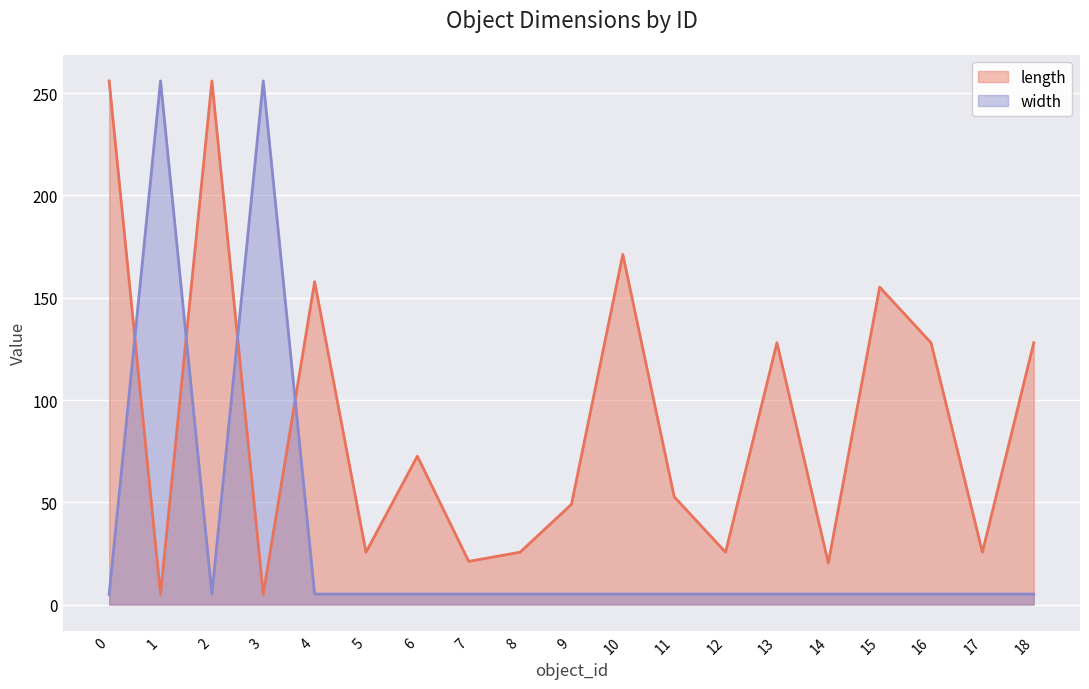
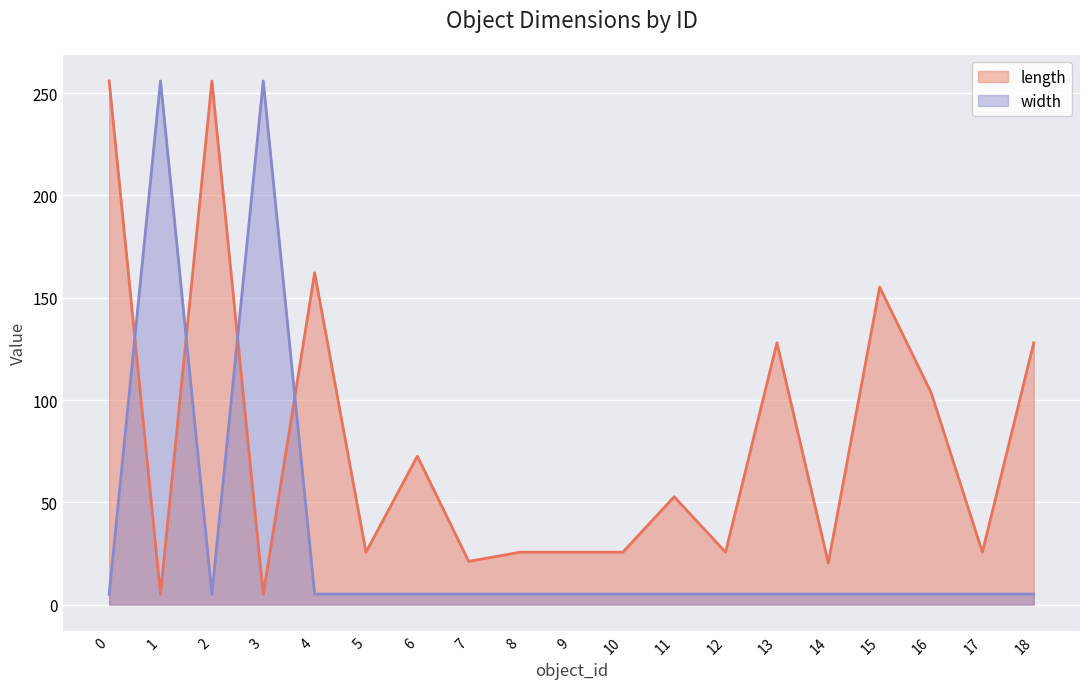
  {
    "length": {
      "0": 256,
      "1": 5,
      "2": 256,
      "3": 5,
-     "4": 158,
+     "4": 162,
      "5": 26,
      "6": 73,
      "7": 21,
      "8": 26,
-     "9": 49,
-     "10": 171,
+     "9": 26,
+     "10": 26,
      "11": 53,
      "12": 26,
      "13": 128,
      "14": 20,
      "15": 155,
-     "16": 128,
+     "16": 104,
      "17": 26,
      "18": 128
    },
    "width": {
      "0": 5,
      "1": 256,
      "2": 5,
      "3": 256,
      "4": 5,
      "5": 5,
      "6": 5,
      "7": 5,
      "8": 5,
      "9": 5,
      "10": 5,
      "11": 5,
      "12": 5,
      "13": 5,
      "14": 5,
      "15": 5,
      "16": 5,
      "17": 5,
      "18": 5
    }
  }
